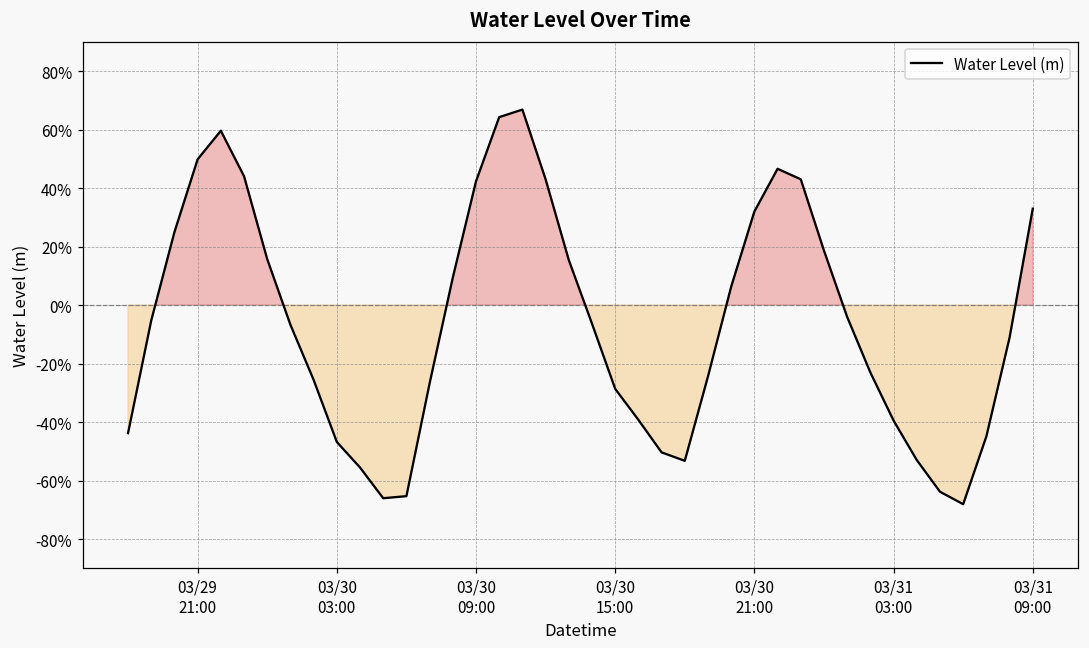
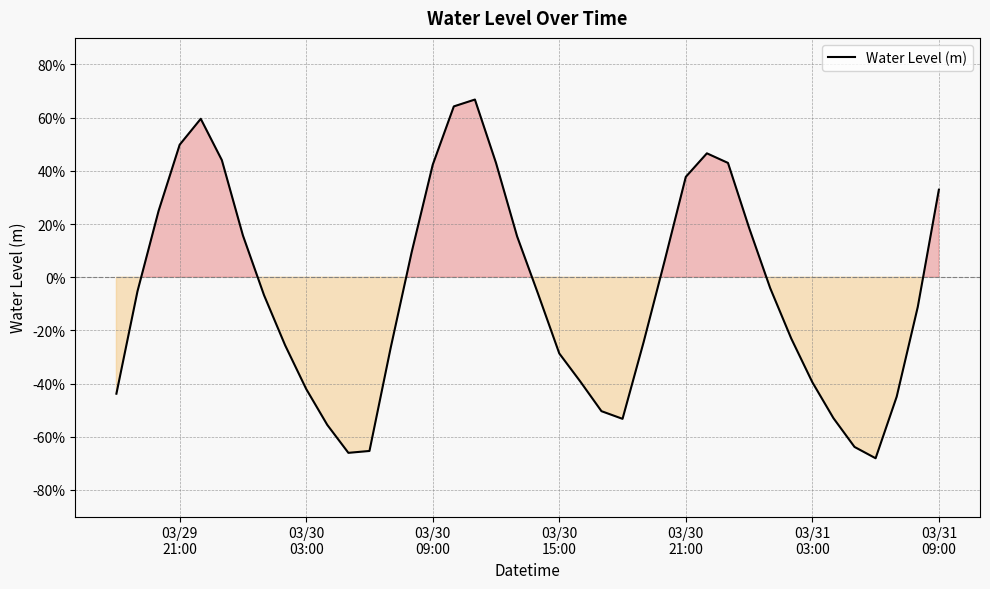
  {
    "03/29 21:00": "50%",
-   "03/30 03:00": "-47%",
+   "03/30 03:00": "-42%",
    "03/30 09:00": "42%",
    "03/30 15:00": "-29%",
-   "03/30 21:00": "32%",
+   "03/30 21:00": "38%",
    "03/31 03:00": "-39%",
    "03/31 09:00": "33%"
  }
